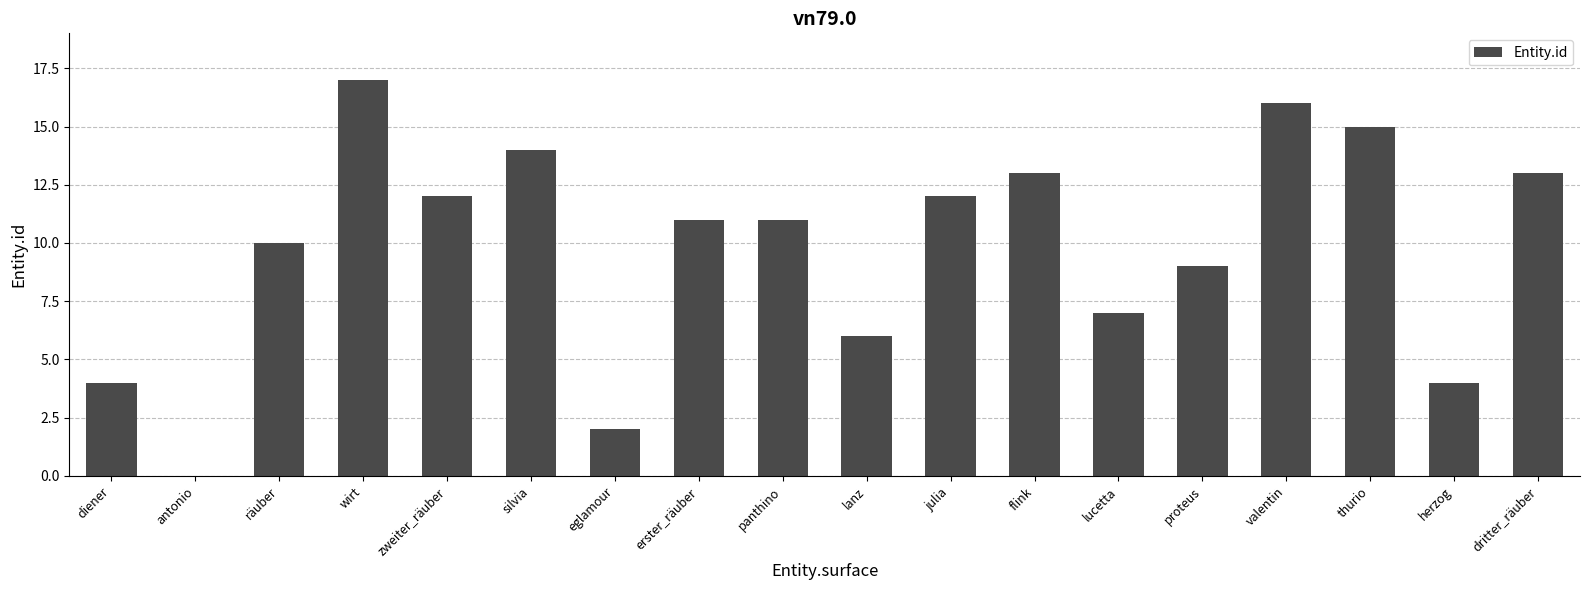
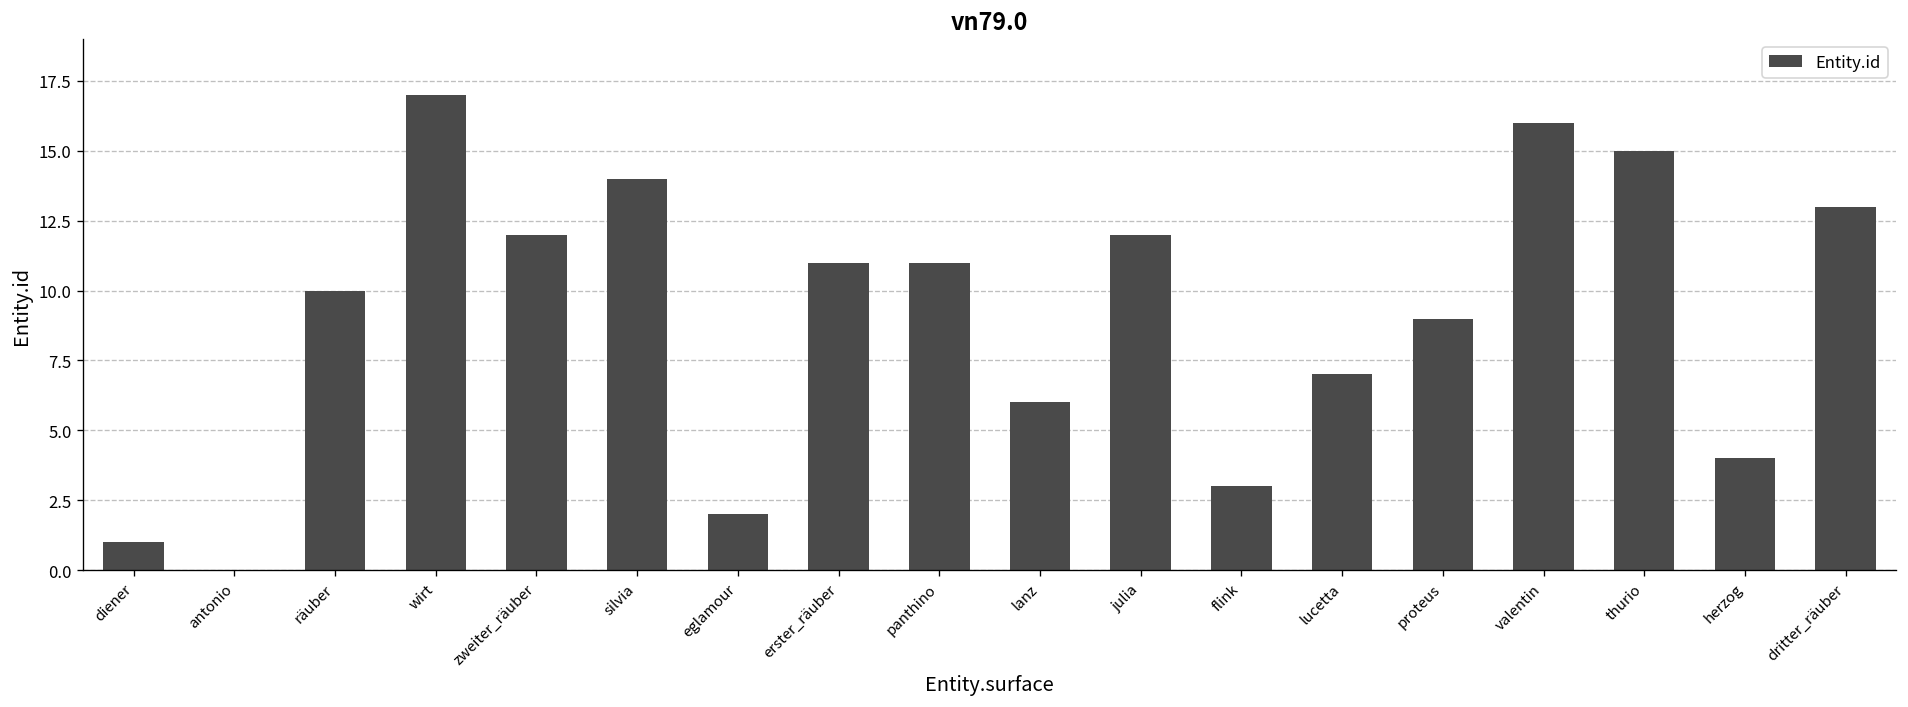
  {
-   "diener": 4,
+   "diener": 1,
    "antonio": 0,
    "räuber": 10,
    "wirt": 17,
    "zweiter_räuber": 12,
    "silvia": 14,
    "eglamour": 2,
    "erster_räuber": 11,
    "panthino": 11,
    "lanz": 6,
    "julia": 12,
-   "flink": 13,
+   "flink": 3,
    "lucetta": 7,
    "proteus": 9,
    "valentin": 16,
    "thurio": 15,
    "herzog": 4,
    "dritter_räuber": 13
  }
